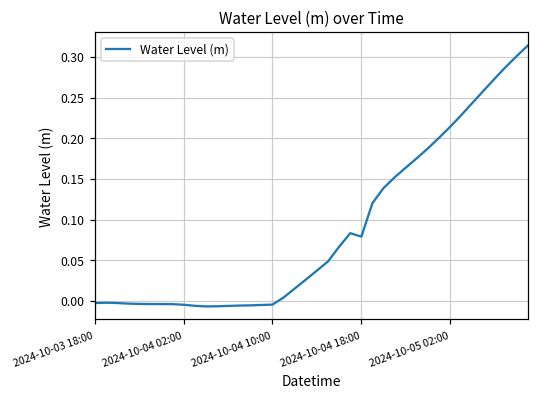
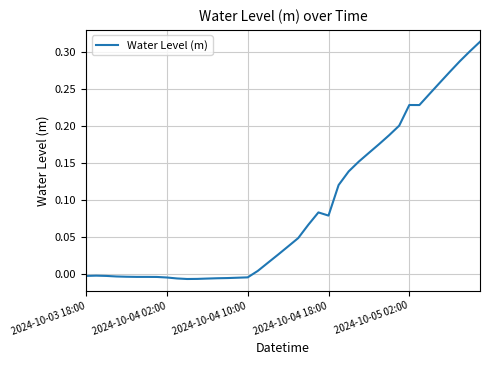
  {
    "2024-10-03 18:00": 0.00,
    "2024-10-04 02:00": 0.00,
    "2024-10-04 10:00": 0.00,
    "2024-10-04 18:00": 0.08,
-   "2024-10-05 02:00": 0.21
+   "2024-10-05 02:00": 0.23
  }
